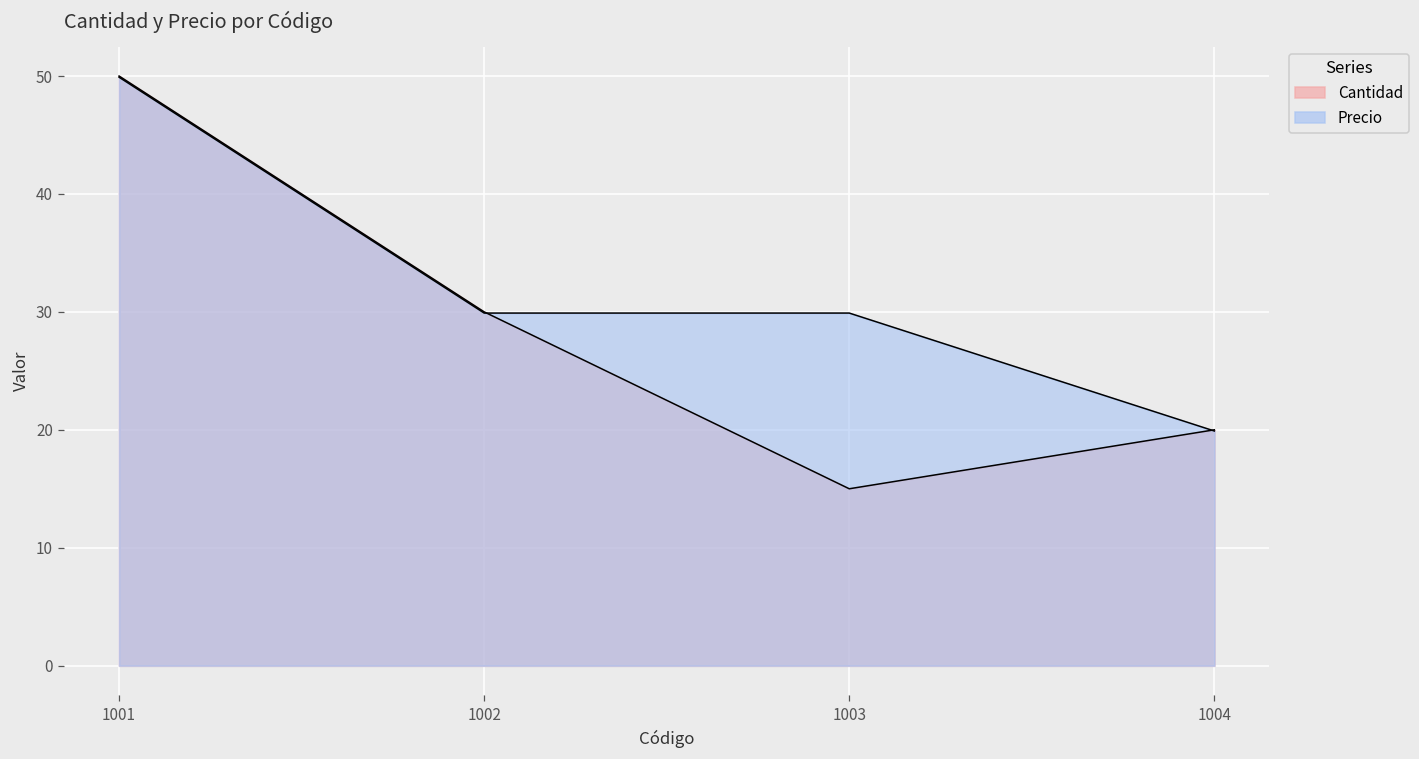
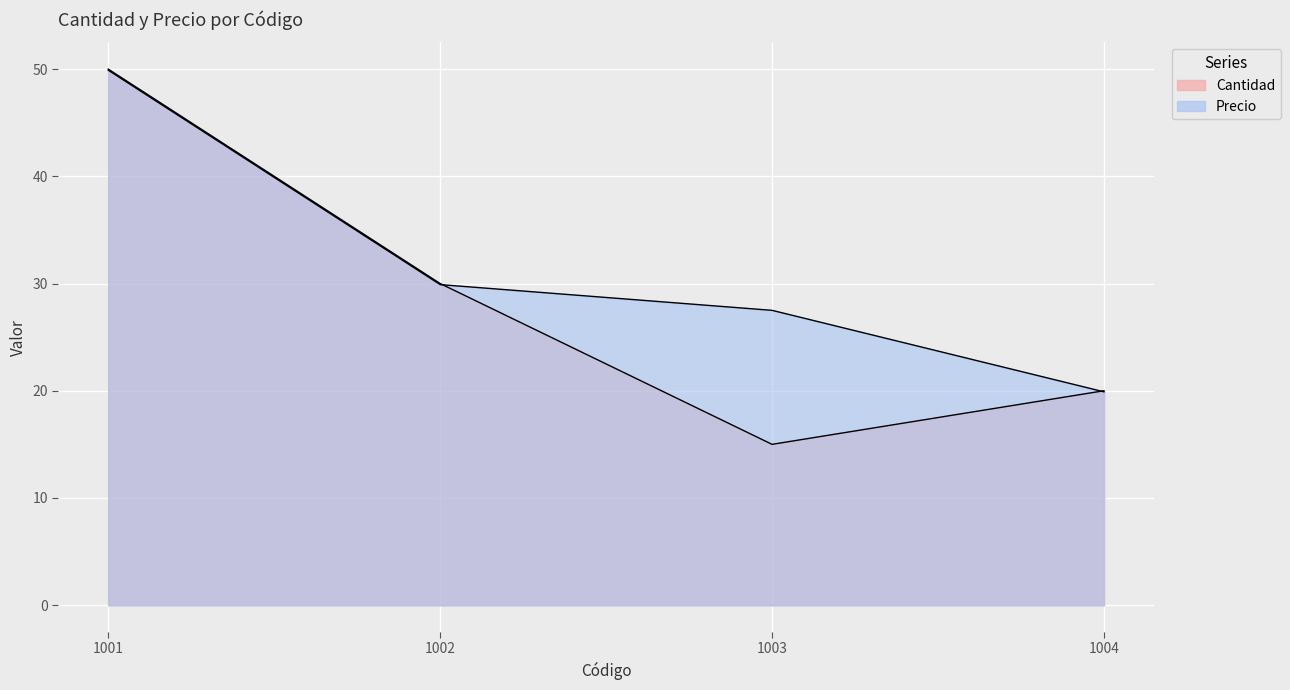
  {
    "Cantidad": {
      "1003": 15.0
    },
    "Precio": {
-     "1003": 29.9
+     "1003": 27.5
    }
  }
